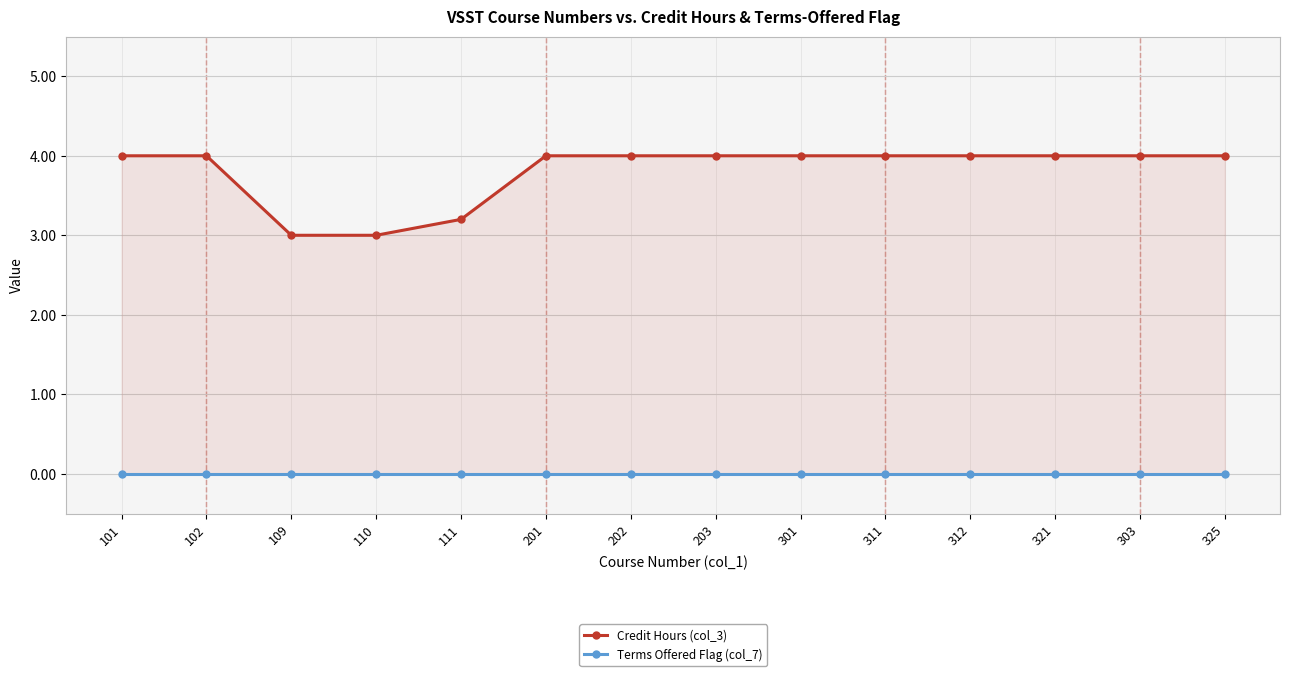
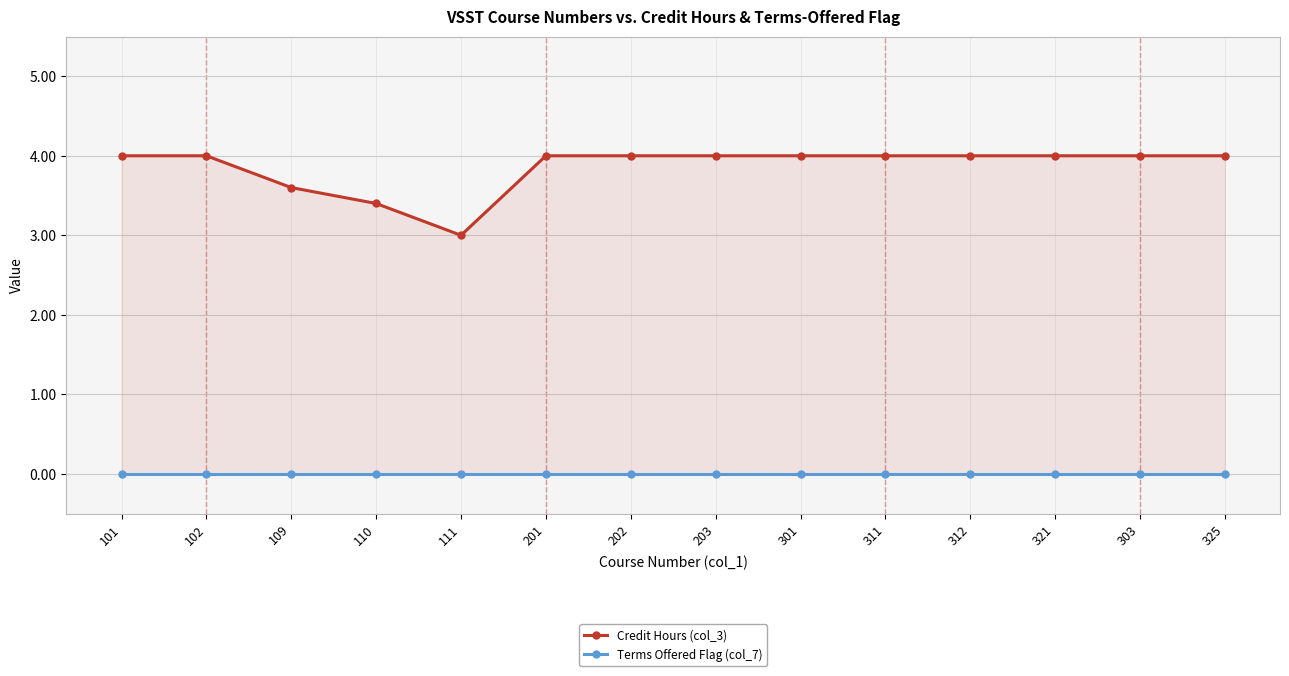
  {
    "Credit Hours (col_3)": {
      "101": 4.0,
      "102": 4.0,
-     "109": 3.0,
-     "110": 3.0,
-     "111": 3.2,
+     "109": 3.6,
+     "110": 3.4,
+     "111": 3.0,
      "201": 4.0,
      "202": 4.0,
      "203": 4.0,
      "301": 4.0,
      "311": 4.0,
      "312": 4.0,
      "321": 4.0,
      "303": 4.0,
      "325": 4.0
    },
    "Terms Offered Flag (col_7)": {
      "101": 0.0,
      "102": 0.0,
      "109": 0.0,
      "110": 0.0,
      "111": 0.0,
      "201": 0.0,
      "202": 0.0,
      "203": 0.0,
      "301": 0.0,
      "311": 0.0,
      "312": 0.0,
      "321": 0.0,
      "303": 0.0,
      "325": 0.0
    }
  }
